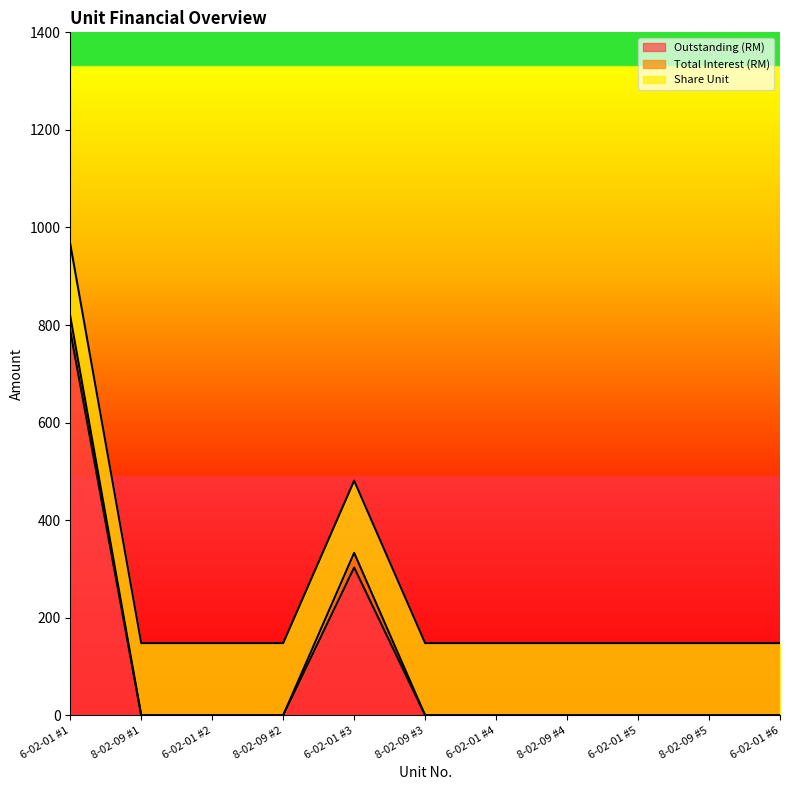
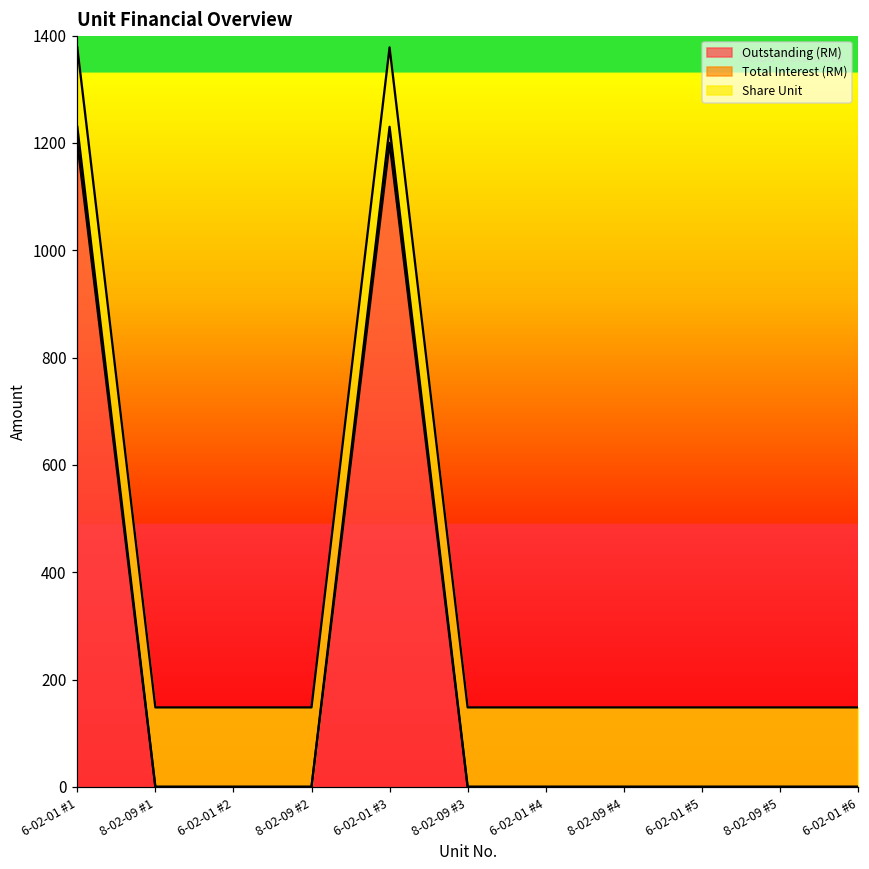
  {
    "Outstanding (RM)": {
-     "6-02-01 #1": 790,
-     "6-02-01 #3": 300
+     "6-02-01 #1": 1200,
+     "6-02-01 #3": 1200
    },
    "Total Interest (RM)": {
      "6-02-01 #1": 30,
      "6-02-01 #3": 30
    },
    "Share Unit": {
      "6-02-01 #1": 150,
      "8-02-09 #1": 150,
      "6-02-01 #2": 150,
      "8-02-09 #2": 150,
      "6-02-01 #3": 150,
      "8-02-09 #3": 150,
      "6-02-01 #4": 150,
      "8-02-09 #4": 150,
      "6-02-01 #5": 150,
      "8-02-09 #5": 150,
      "6-02-01 #6": 150
    }
  }
